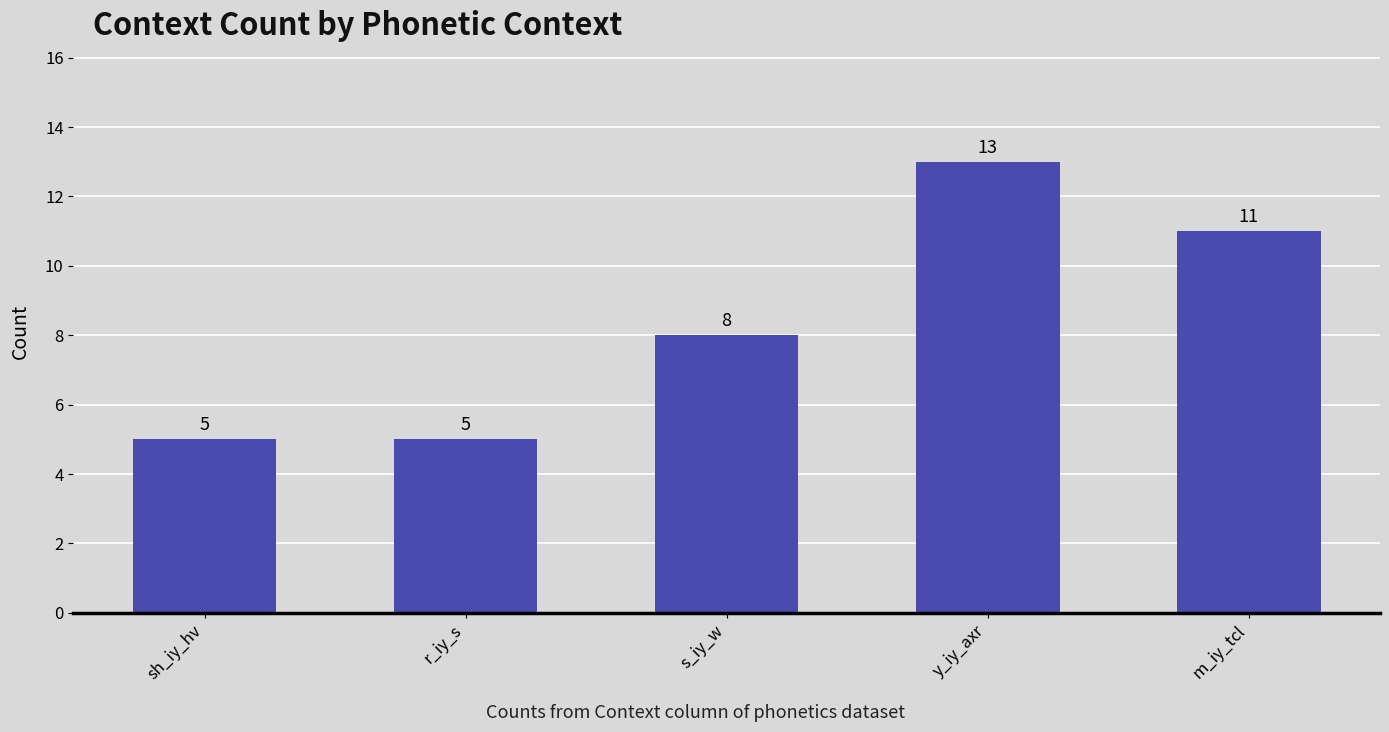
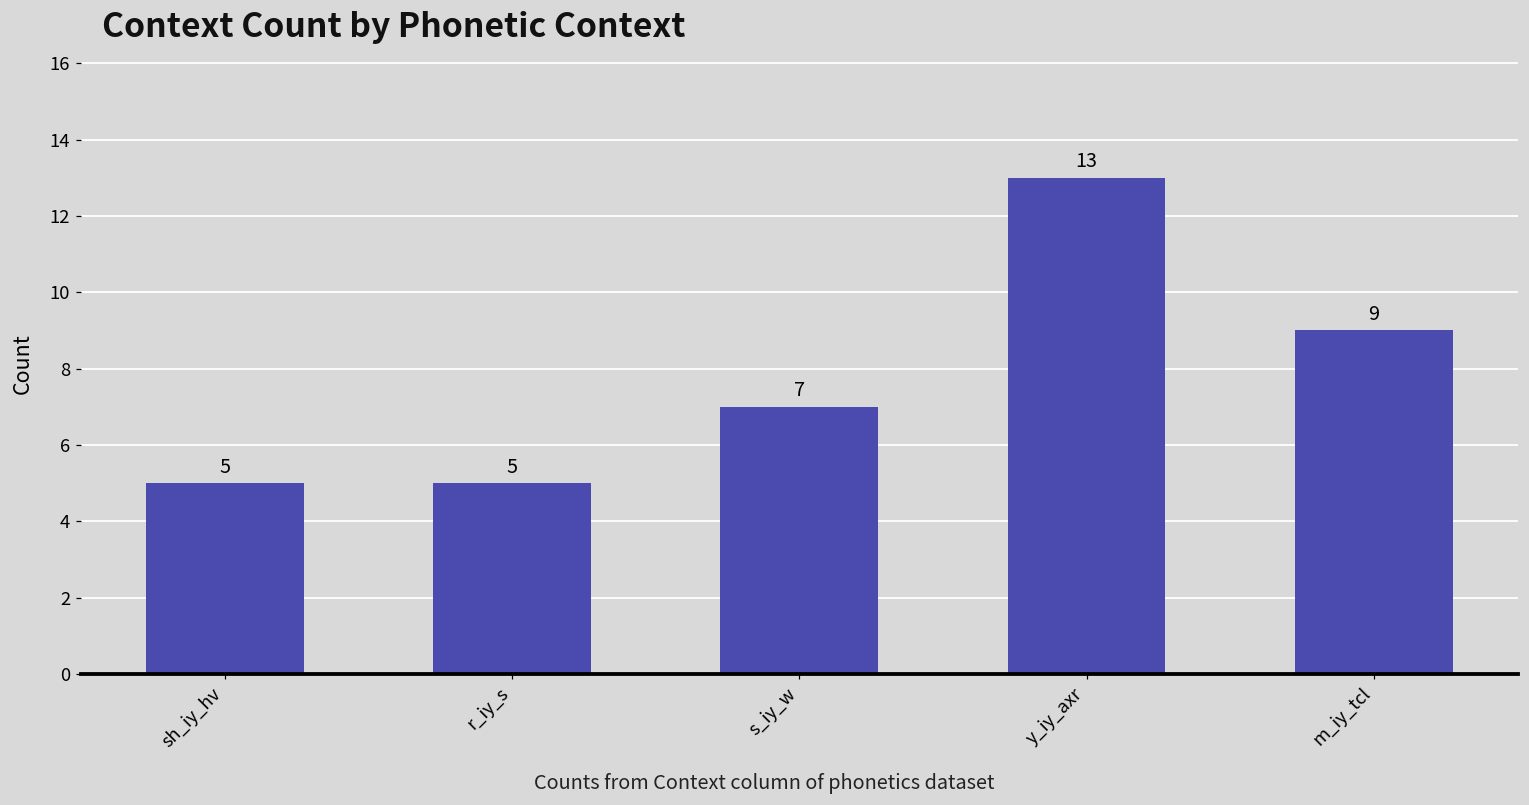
  {
    "sh_iy_hv": 5,
    "r_iy_s": 5,
-   "s_iy_w": 8,
+   "s_iy_w": 7,
    "y_iy_axr": 13,
-   "m_iy_tcl": 11
+   "m_iy_tcl": 9
  }
